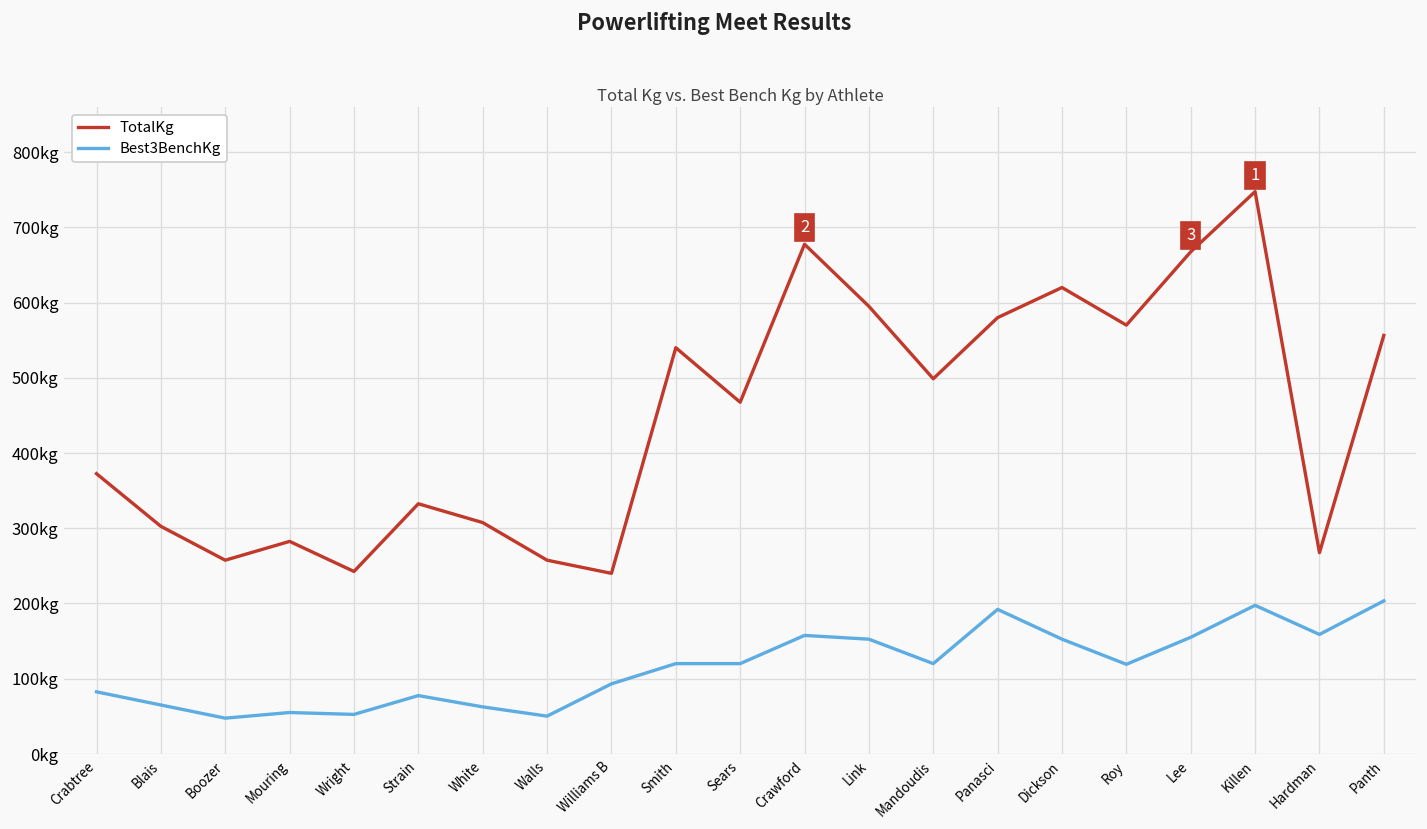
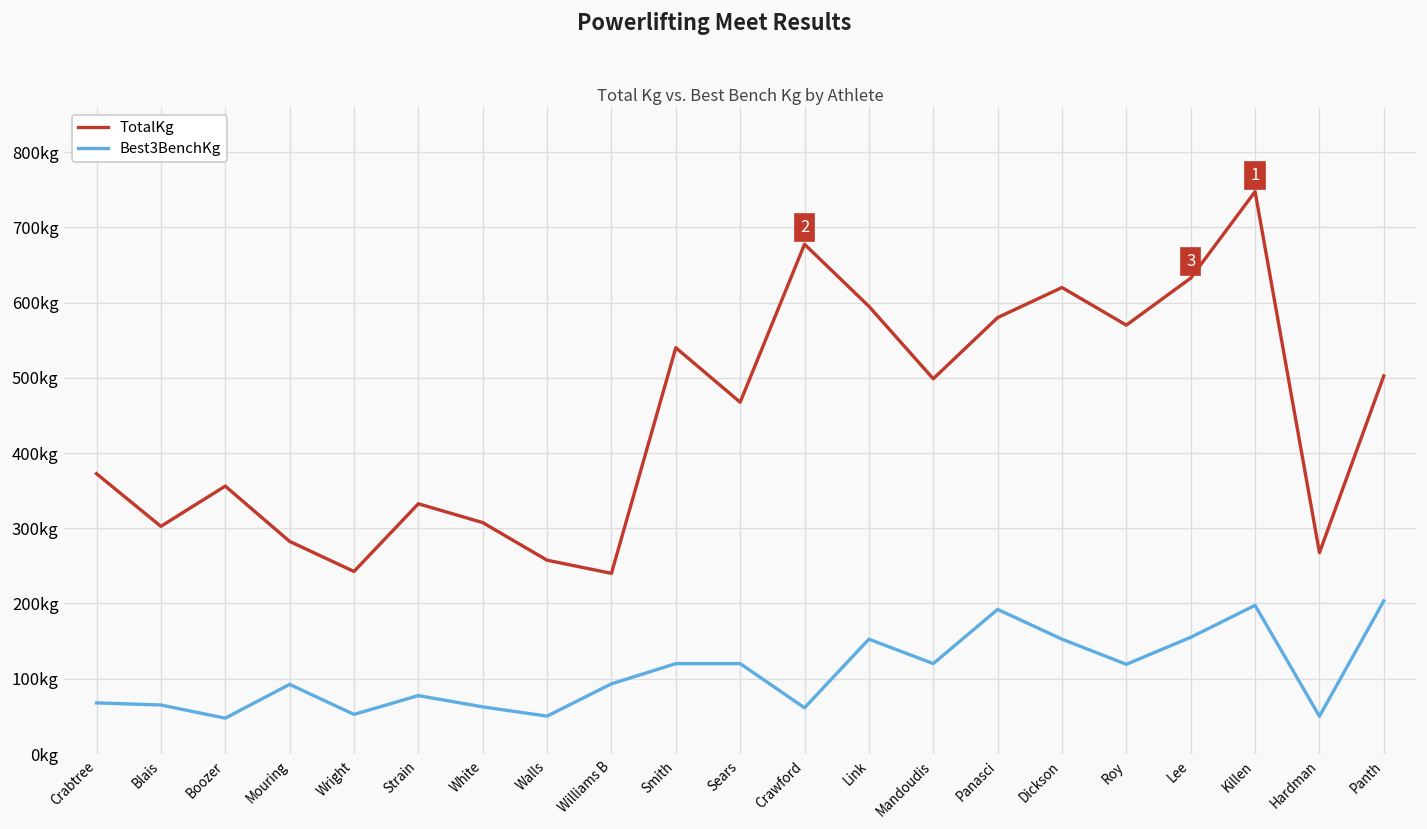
  {
    "TotalKg": {
      "Crabtree": "370kg",
      "Blais": "300kg",
-     "Boozer": "260kg",
+     "Boozer": "360kg",
      "Mouring": "280kg",
      "Wright": "240kg",
      "Strain": "330kg",
      "White": "310kg",
      "Walls": "260kg",
      "Williams B": "240kg",
      "Smith": "540kg",
      "Sears": "470kg",
      "Link": "600kg",
      "Mandoudis": "500kg",
      "Panasci": "580kg",
      "Dickson": "620kg",
      "Roy": "570kg",
-     "Lee": "670kg",
+     "Lee": "630kg",
      "Hardman": "270kg",
-     "Panth": "560kg"
+     "Panth": "500kg"
    },
    "Best3BenchKg": {
-     "Crabtree": "80kg",
+     "Crabtree": "70kg",
      "Blais": "70kg",
      "Boozer": "50kg",
-     "Mouring": "60kg",
+     "Mouring": "90kg",
      "Wright": "50kg",
      "Strain": "80kg",
      "White": "60kg",
      "Walls": "50kg",
      "Williams B": "90kg",
      "Smith": "120kg",
      "Sears": "120kg",
-     "Crawford": "160kg",
+     "Crawford": "60kg",
      "Link": "150kg",
      "Mandoudis": "120kg",
      "Panasci": "190kg",
      "Dickson": "150kg",
      "Roy": "120kg",
      "Lee": "160kg",
      "Killen": "200kg",
-     "Hardman": "160kg",
+     "Hardman": "50kg",
      "Panth": "200kg"
    }
  }
